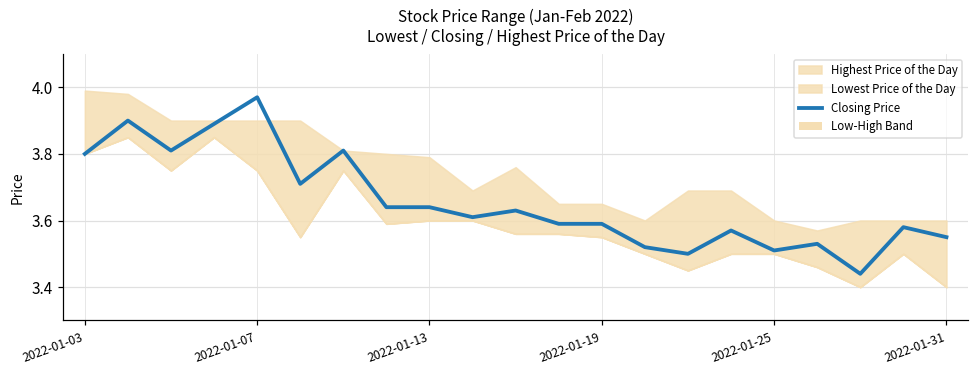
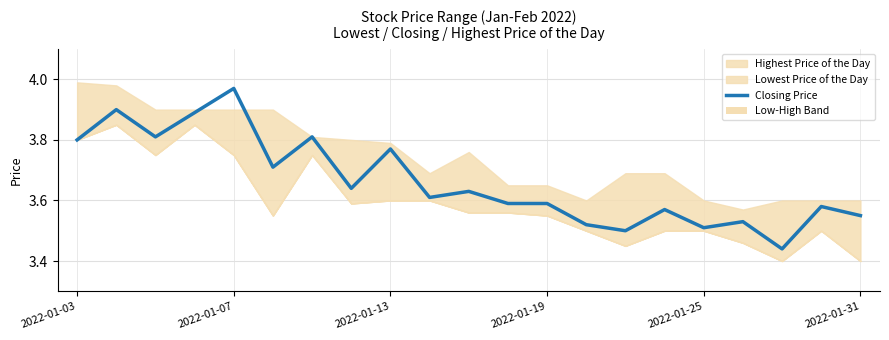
  {
    "Closing Price": {
      "2022-01-07": 3.97,
-     "2022-01-13": 3.64,
+     "2022-01-13": 3.77,
      "2022-01-19": 3.59,
      "2022-01-25": 3.51,
      "2022-01-31": 3.55
    }
  }
